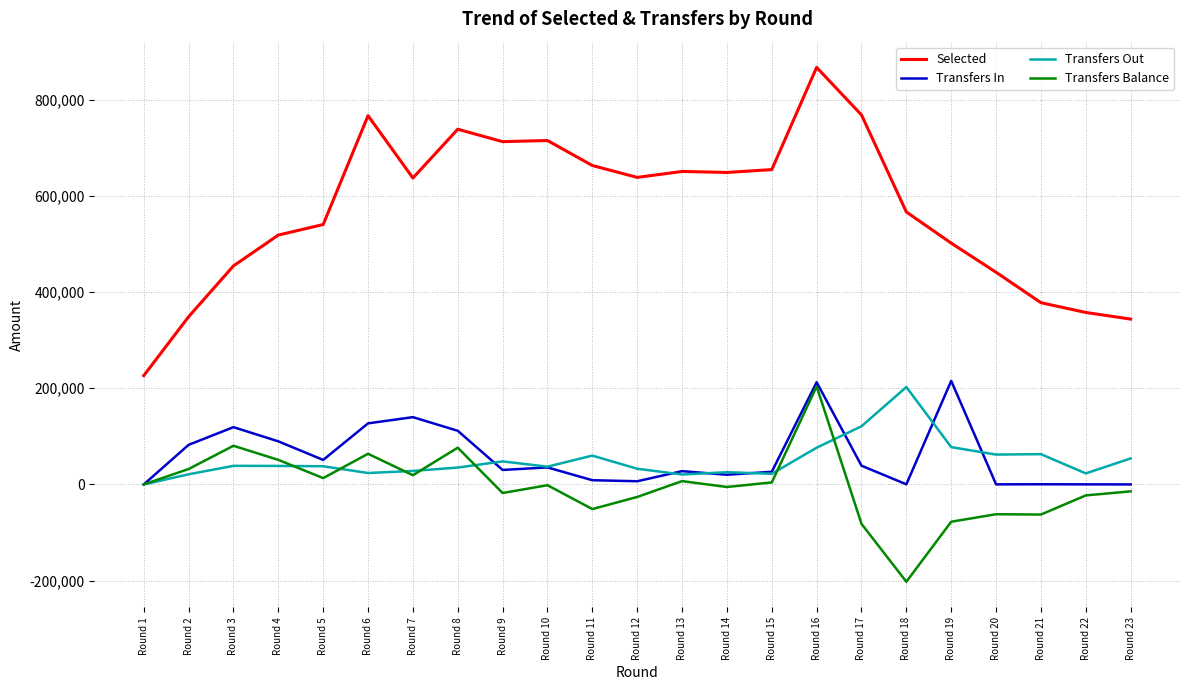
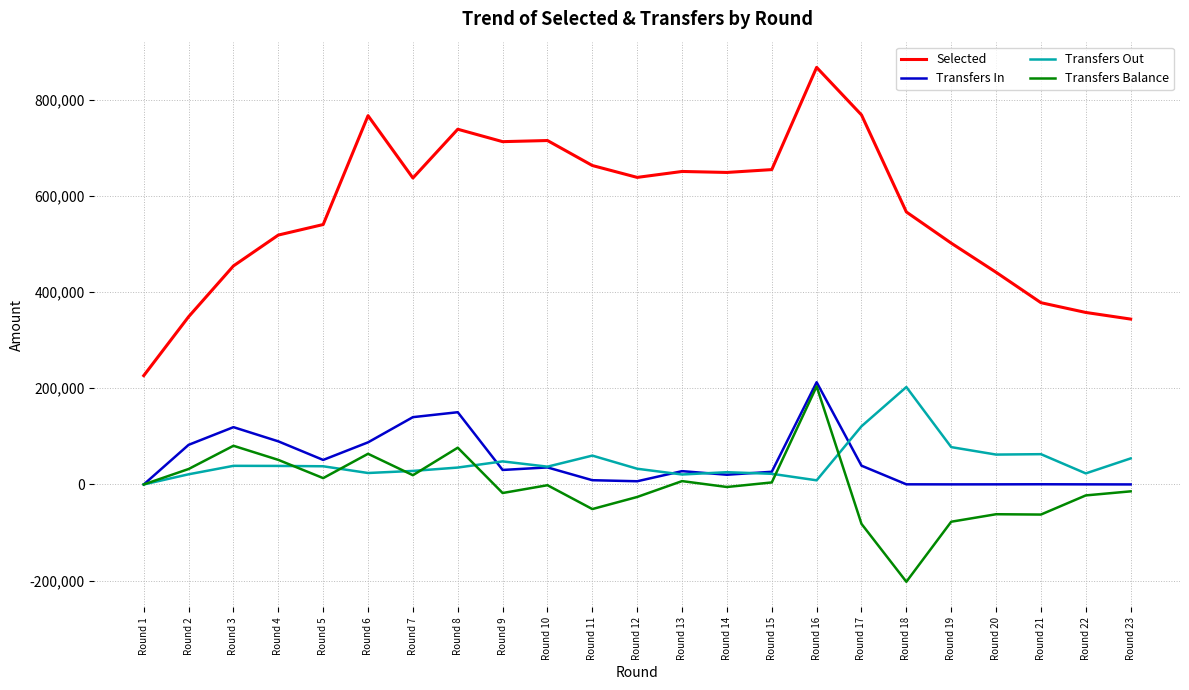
  {
    "Selected": {
      "Round 1": "230,000",
      "Round 2": "350,000",
      "Round 3": "450,000",
      "Round 4": "520,000",
      "Round 5": "540,000",
      "Round 6": "770,000",
      "Round 7": "640,000",
      "Round 8": "740,000",
      "Round 9": "710,000",
      "Round 10": "720,000",
      "Round 11": "660,000",
      "Round 12": "640,000",
      "Round 13": "650,000",
      "Round 14": "650,000",
      "Round 15": "650,000",
      "Round 16": "870,000",
      "Round 17": "770,000",
      "Round 18": "570,000",
      "Round 19": "500,000",
      "Round 20": "440,000",
      "Round 21": "380,000",
      "Round 22": "360,000",
      "Round 23": "340,000"
    },
    "Transfers In": {
      "Round 2": "80,000",
      "Round 3": "120,000",
      "Round 4": "90,000",
      "Round 5": "50,000",
-     "Round 6": "130,000",
+     "Round 6": "90,000",
      "Round 7": "140,000",
-     "Round 8": "110,000",
+     "Round 8": "150,000",
      "Round 9": "30,000",
      "Round 11": "10,000",
      "Round 12": "10,000",
      "Round 13": "30,000",
      "Round 16": "210,000",
      "Round 17": "40,000",
      "Round 18": "0",
-     "Round 19": "220,000",
+     "Round 19": "0",
      "Round 20": "0",
      "Round 21": "0",
      "Round 22": "0",
      "Round 23": "0"
    },
    "Transfers Out": {
      "Round 2": "20,000",
      "Round 3": "40,000",
      "Round 4": "40,000",
      "Round 5": "40,000",
      "Round 6": "20,000",
      "Round 7": "30,000",
      "Round 8": "40,000",
      "Round 9": "50,000",
      "Round 11": "60,000",
      "Round 12": "30,000",
      "Round 13": "20,000",
-     "Round 16": "80,000",
+     "Round 16": "10,000",
      "Round 17": "120,000",
      "Round 18": "200,000",
      "Round 19": "80,000",
      "Round 20": "60,000",
      "Round 21": "60,000",
      "Round 22": "20,000",
      "Round 23": "50,000"
    },
    "Transfers Balance": {
      "Round 2": "30,000",
      "Round 3": "80,000",
      "Round 4": "50,000",
      "Round 5": "10,000",
      "Round 6": "60,000",
      "Round 7": "20,000",
      "Round 8": "80,000",
      "Round 9": "-20,000",
      "Round 10": "0",
      "Round 11": "-50,000",
      "Round 12": "-30,000",
      "Round 13": "10,000",
      "Round 14": "-10,000",
      "Round 15": "0",
      "Round 16": "200,000",
      "Round 17": "-80,000",
      "Round 18": "-200,000",
      "Round 19": "-80,000",
      "Round 20": "-60,000",
      "Round 21": "-60,000",
      "Round 22": "-20,000",
      "Round 23": "-10,000"
    }
  }
